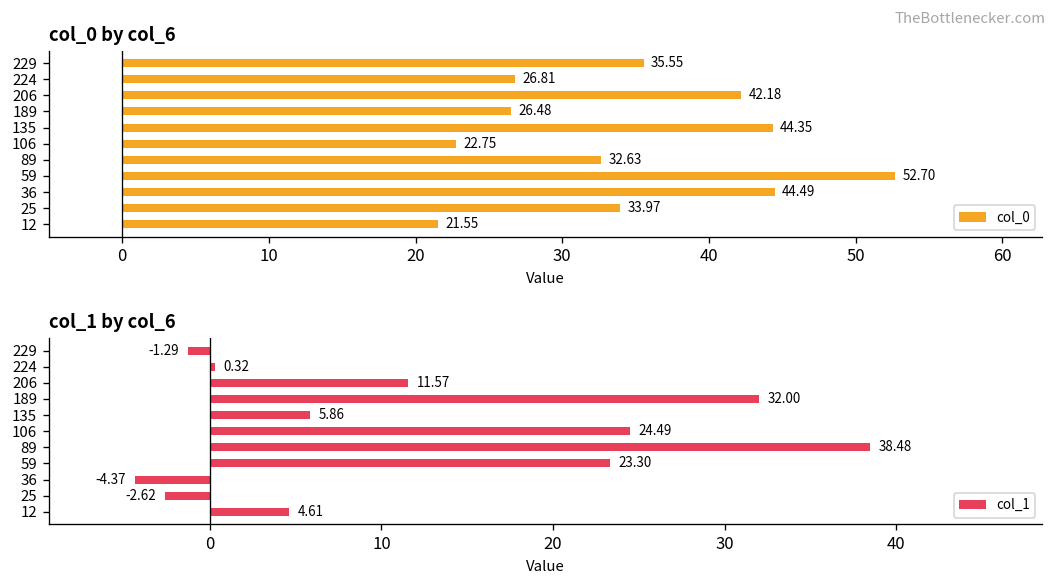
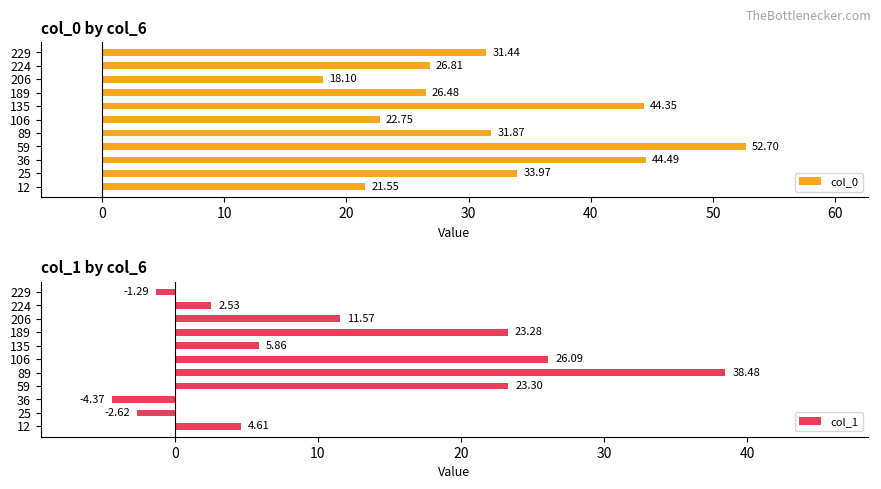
  {
    "col_0 by col_6": {
-     "229": 35.55,
+     "229": 31.44,
      "224": 26.81,
-     "206": 42.18,
+     "206": 18.10,
      "189": 26.48,
      "135": 44.35,
      "106": 22.75,
-     "89": 32.63,
+     "89": 31.87,
      "59": 52.70,
      "36": 44.49,
      "25": 33.97,
      "12": 21.55
    },
    "col_1 by col_6": {
      "229": -1.29,
-     "224": 0.32,
+     "224": 2.53,
      "206": 11.57,
-     "189": 32.00,
+     "189": 23.28,
      "135": 5.86,
-     "106": 24.49,
+     "106": 26.09,
      "89": 38.48,
      "59": 23.30,
      "36": -4.37,
      "25": -2.62,
      "12": 4.61
    }
  }
